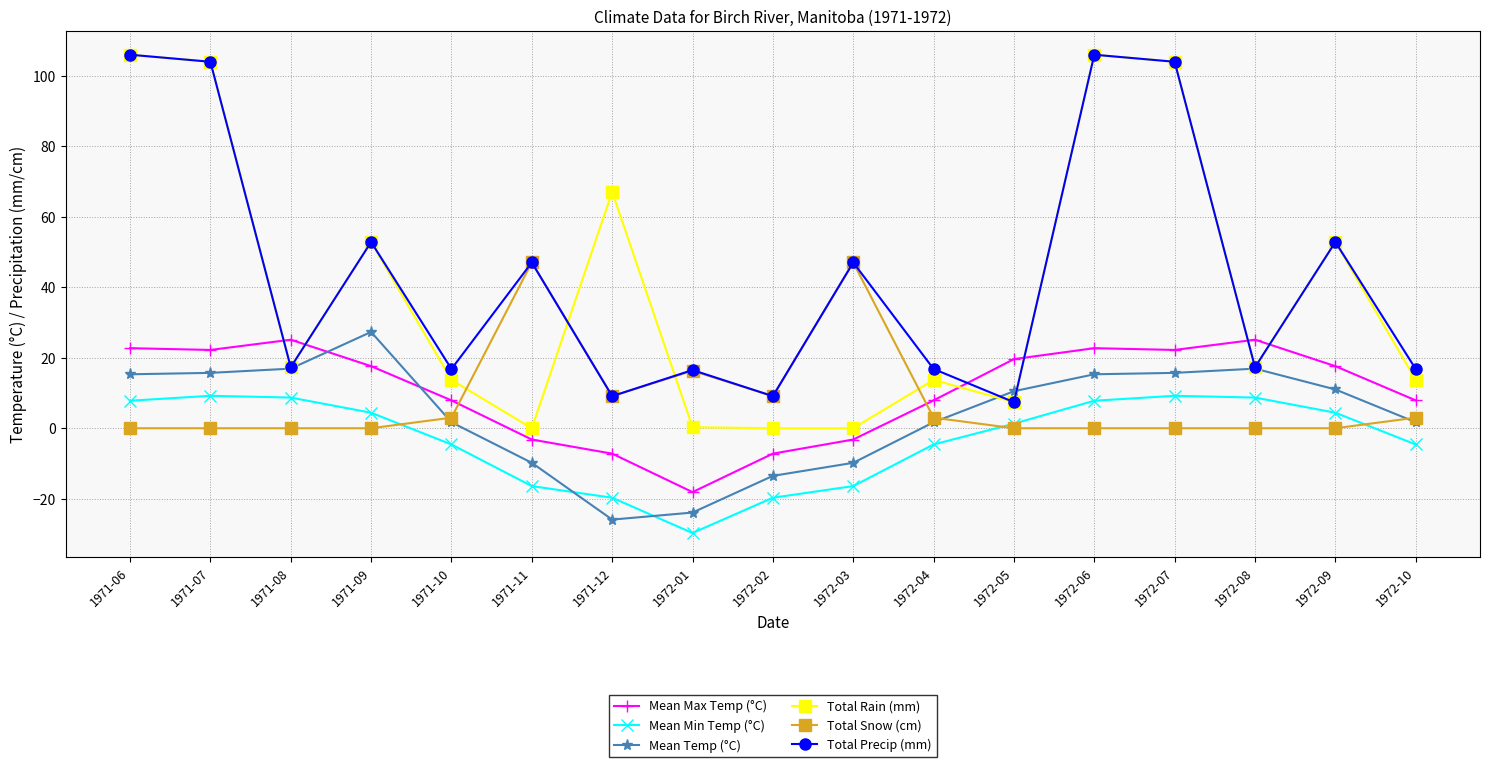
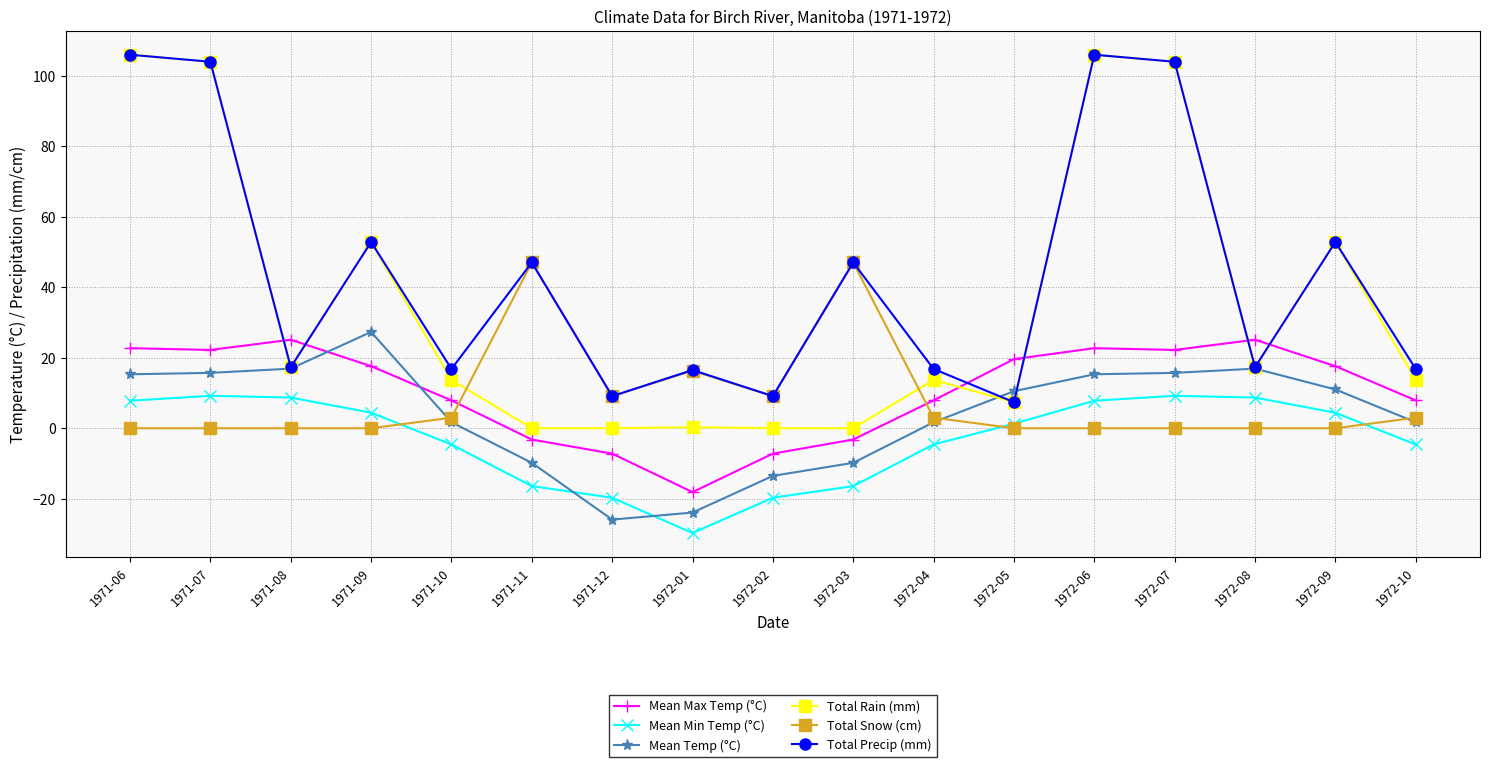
  {
    "Mean Max Temp (°C)": {
      "1971-06": 23,
      "1971-07": 22,
      "1971-08": 25,
      "1971-09": 18,
      "1971-10": 8,
      "1971-11": -3,
      "1971-12": -7,
      "1972-01": -18,
      "1972-02": -7,
      "1972-03": -3,
      "1972-04": 8,
      "1972-05": 20,
      "1972-06": 23,
      "1972-07": 22,
      "1972-08": 25,
      "1972-09": 18,
      "1972-10": 8
    },
    "Mean Min Temp (°C)": {
      "1971-06": 8,
      "1971-07": 9,
      "1971-08": 9,
      "1971-09": 4,
      "1971-10": -5,
      "1971-11": -16,
      "1971-12": -20,
      "1972-01": -30,
      "1972-02": -20,
      "1972-03": -16,
      "1972-04": -5,
      "1972-05": 1,
      "1972-06": 8,
      "1972-07": 9,
      "1972-08": 9,
      "1972-09": 4,
      "1972-10": -5
    },
    "Mean Temp (°C)": {
      "1971-06": 15,
      "1971-07": 16,
      "1971-09": 27,
      "1971-10": 2,
      "1971-11": -10,
      "1971-12": -26,
      "1972-01": -24,
      "1972-02": -14,
      "1972-03": -10,
      "1972-04": 2,
      "1972-05": 11,
      "1972-06": 15,
      "1972-07": 16,
      "1972-09": 11,
      "1972-10": 2
    },
    "Total Rain (mm)": {
      "1971-10": 14,
      "1971-11": 0,
-     "1971-12": 67,
+     "1971-12": 0,
      "1972-01": 0,
      "1972-02": 0,
      "1972-03": 0,
      "1972-04": 14,
      "1972-10": 14
    },
    "Total Snow (cm)": {
      "1971-06": 0,
      "1971-07": 0,
      "1971-08": 0,
      "1971-09": 0,
      "1971-10": 3,
      "1972-04": 3,
      "1972-05": 0,
      "1972-06": 0,
      "1972-07": 0,
      "1972-08": 0,
      "1972-09": 0,
      "1972-10": 3
    },
    "Total Precip (mm)": {
      "1971-10": 17,
      "1972-04": 17,
      "1972-10": 17
    }
  }
